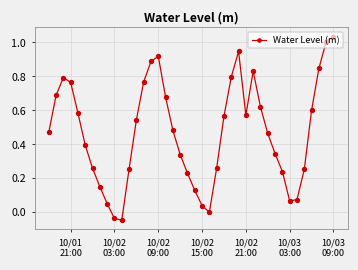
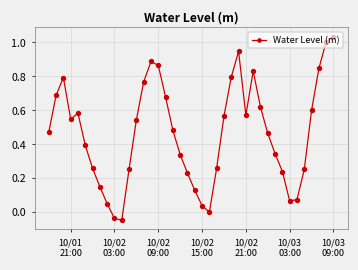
  {
-   "10/01 21:00": 0.76,
+   "10/01 21:00": 0.55,
    "10/02 03:00": -0.04,
-   "10/02 09:00": 0.92,
+   "10/02 09:00": 0.86,
    "10/02 15:00": 0.04,
    "10/02 21:00": 0.57,
    "10/03 03:00": 0.06
  }
